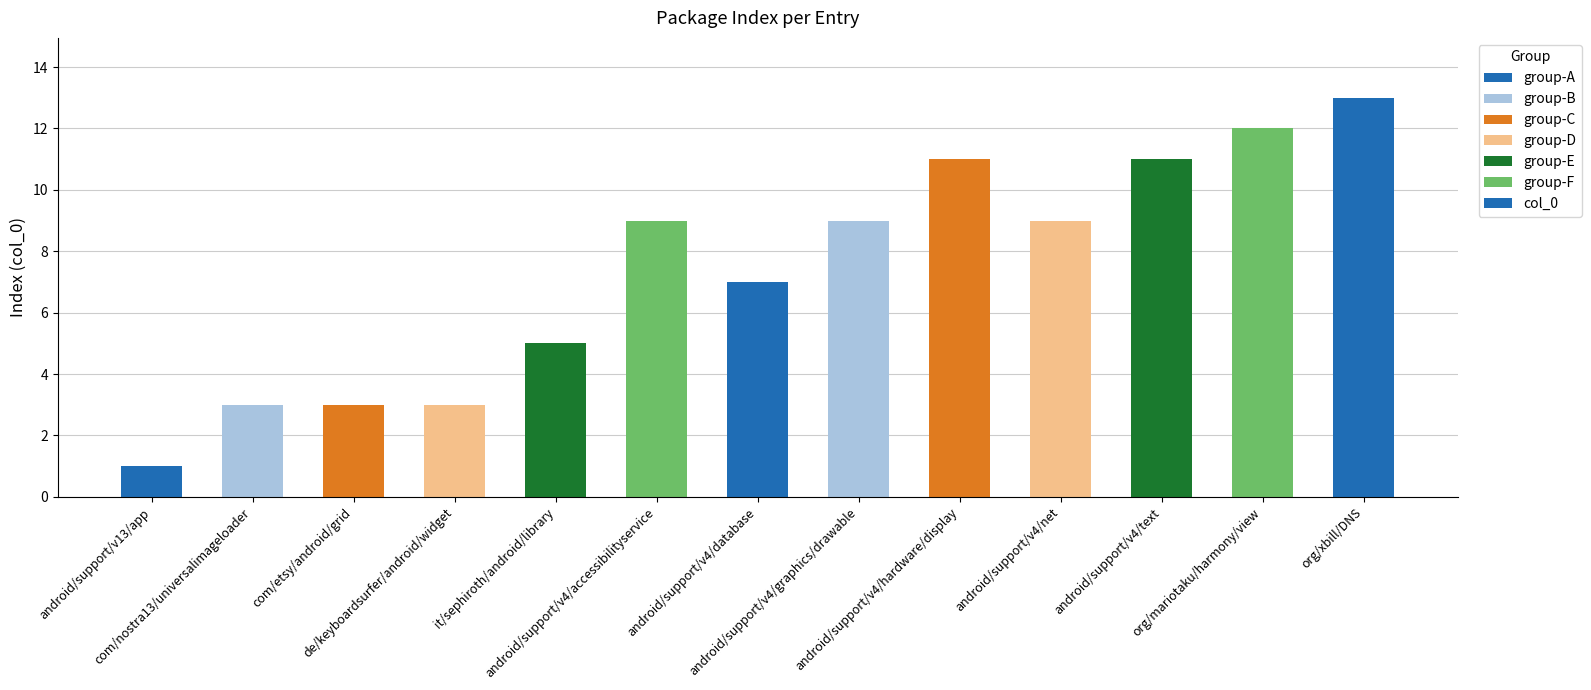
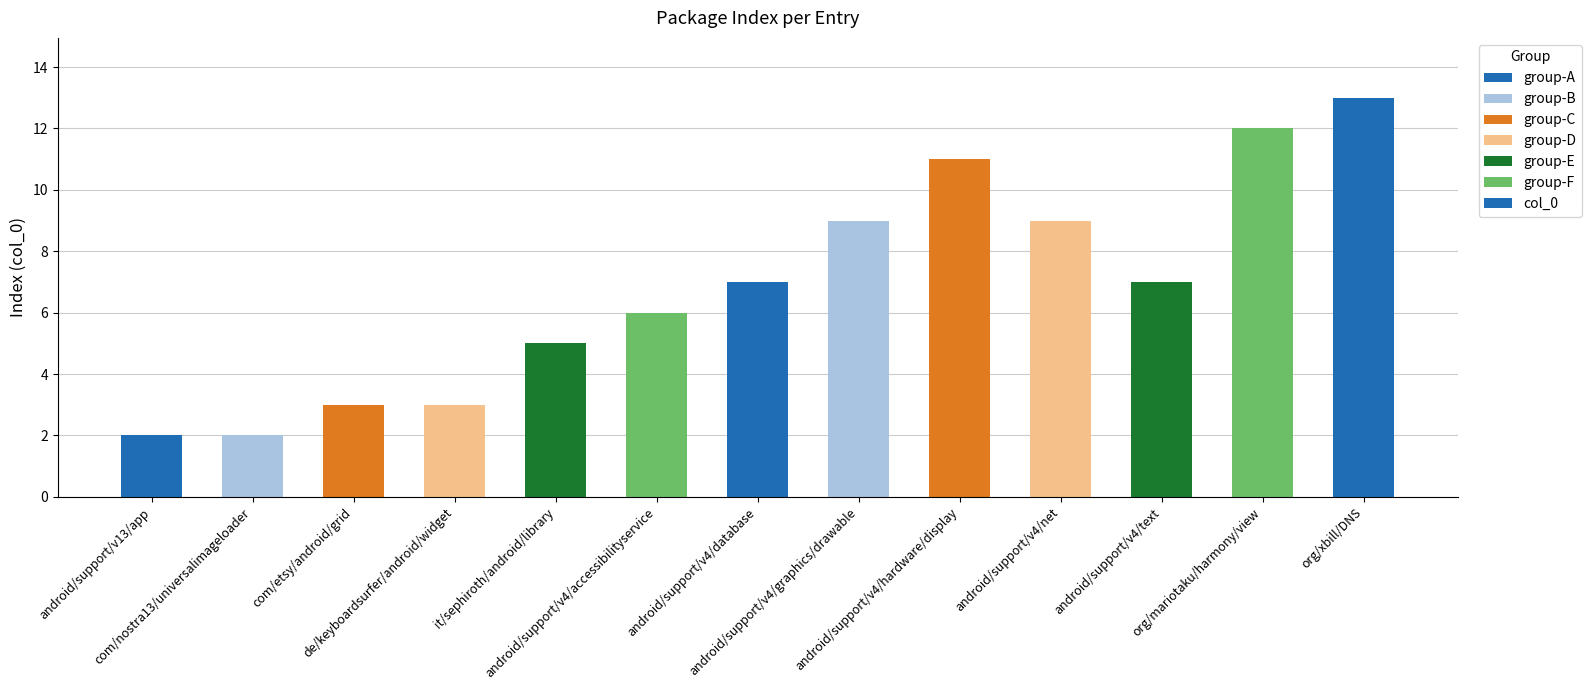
  {
-   "android/support/v13/app": 1,
-   "com/nostra13/universalimageloader": 3,
+   "android/support/v13/app": 2,
+   "com/nostra13/universalimageloader": 2,
    "com/etsy/android/grid": 3,
    "de/keyboardsurfer/android/widget": 3,
    "it/sephiroth/android/library": 5,
-   "android/support/v4/accessibilityservice": 9,
+   "android/support/v4/accessibilityservice": 6,
    "android/support/v4/database": 7,
    "android/support/v4/graphics/drawable": 9,
    "android/support/v4/hardware/display": 11,
    "android/support/v4/net": 9,
-   "android/support/v4/text": 11,
+   "android/support/v4/text": 7,
    "org/mariotaku/harmony/view": 12,
    "org/xbill/DNS": 13
  }
